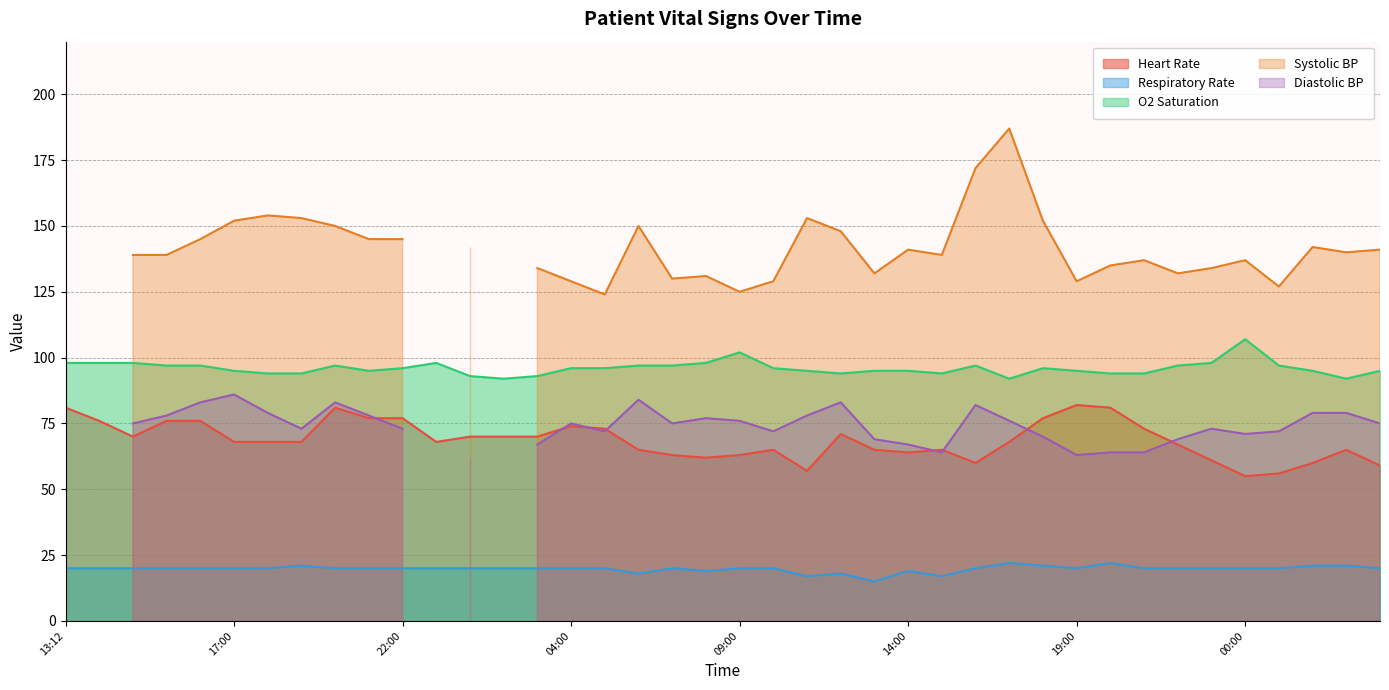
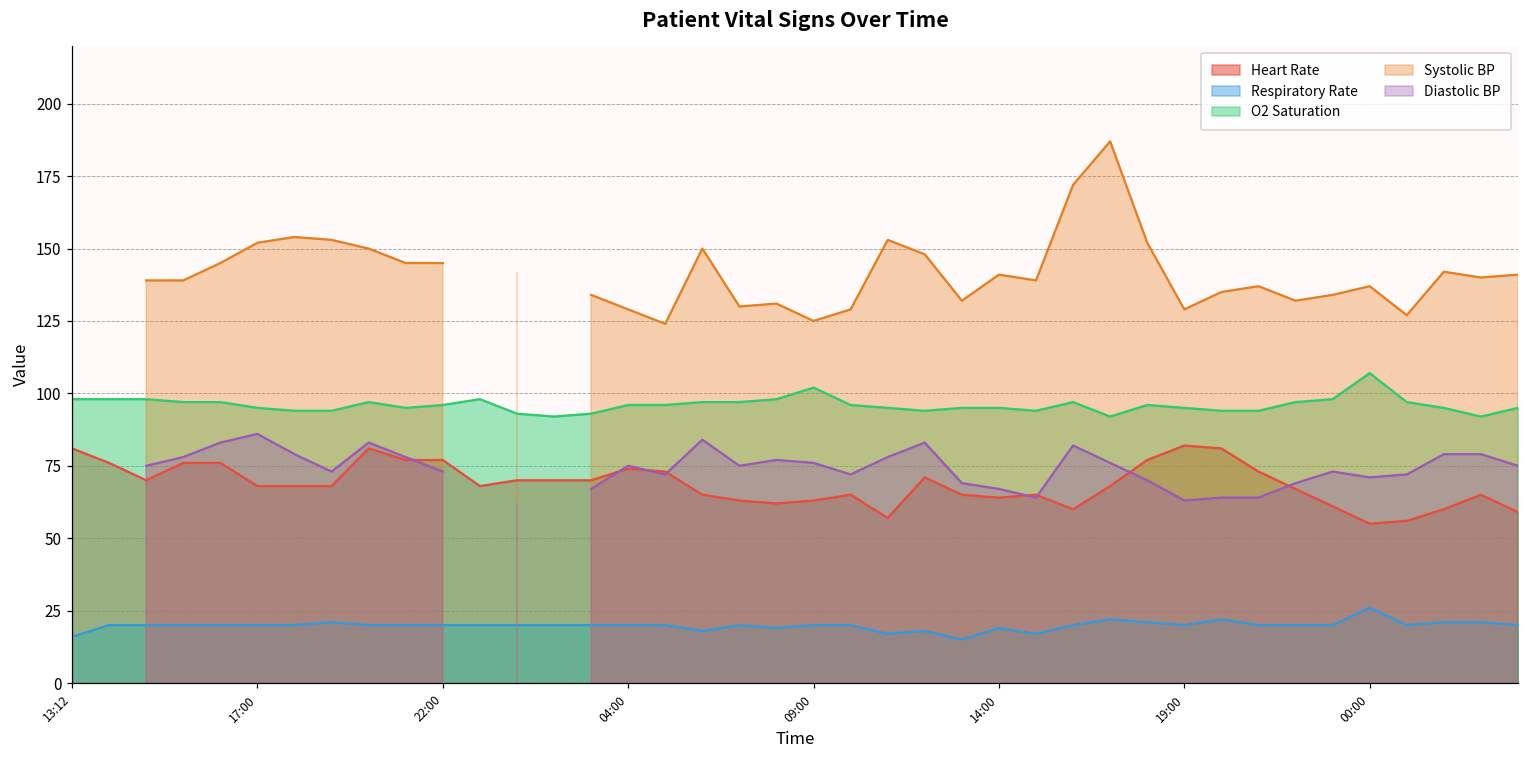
  {
    "Respiratory Rate": {
-     "13:12": 20,
+     "13:12": 16,
      "09:00": 20,
-     "00:00": 20
+     "00:00": 26
    },
    "O2 Saturation": {
      "13:12": 98,
      "09:00": 102,
      "00:00": 107
    }
  }
